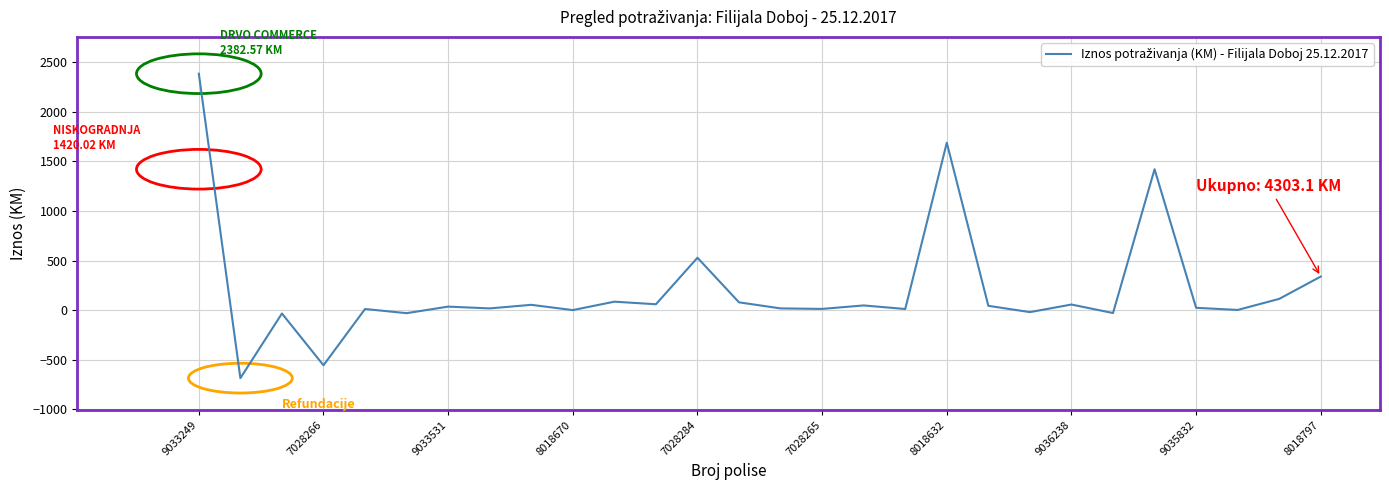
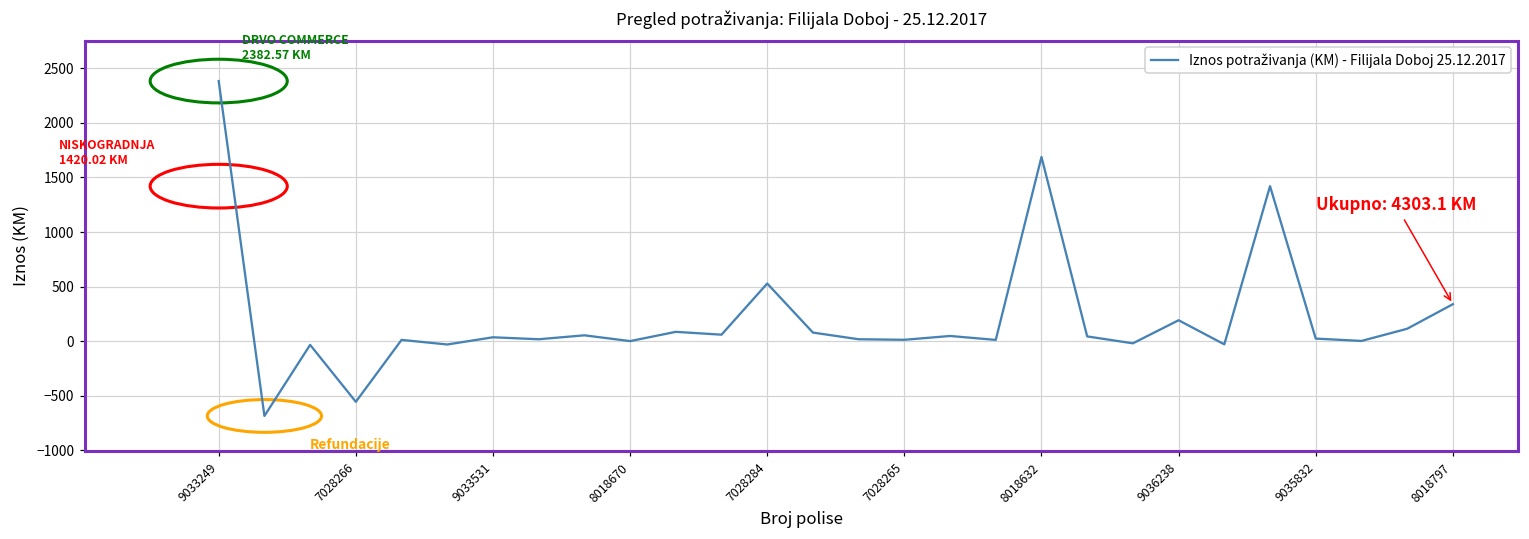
  {
    "9033249": 2400,
    "7028266": -600,
    "9033531": 0,
    "8018670": 0,
    "7028284": 500,
    "7028265": 0,
    "8018632": 1700,
-   "9036238": 100,
+   "9036238": 200,
    "9035832": 0
  }
